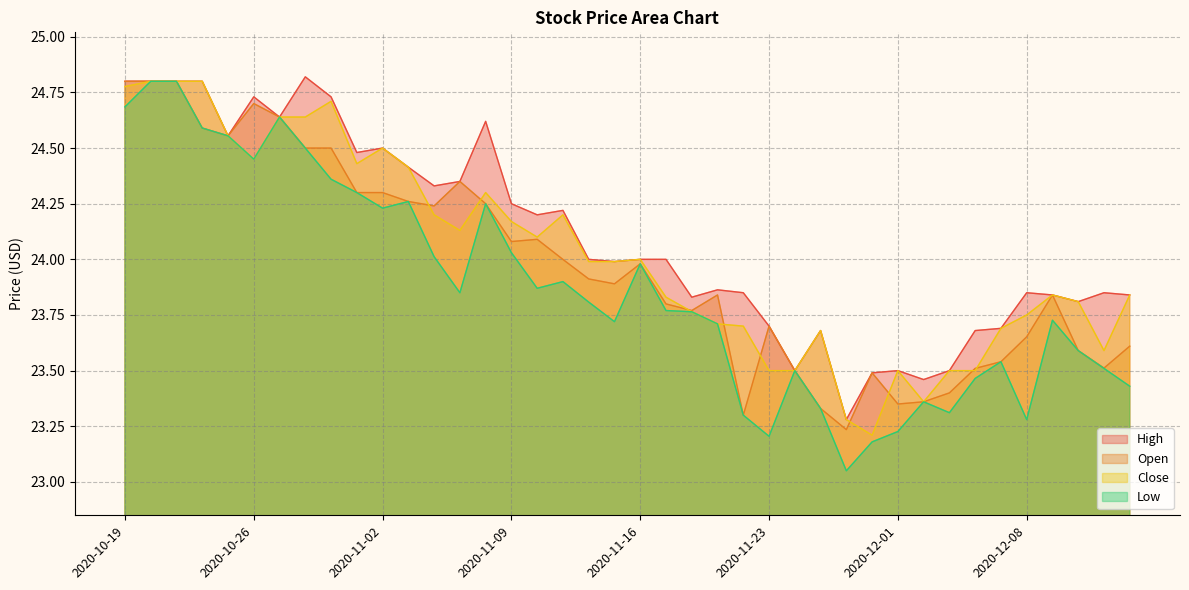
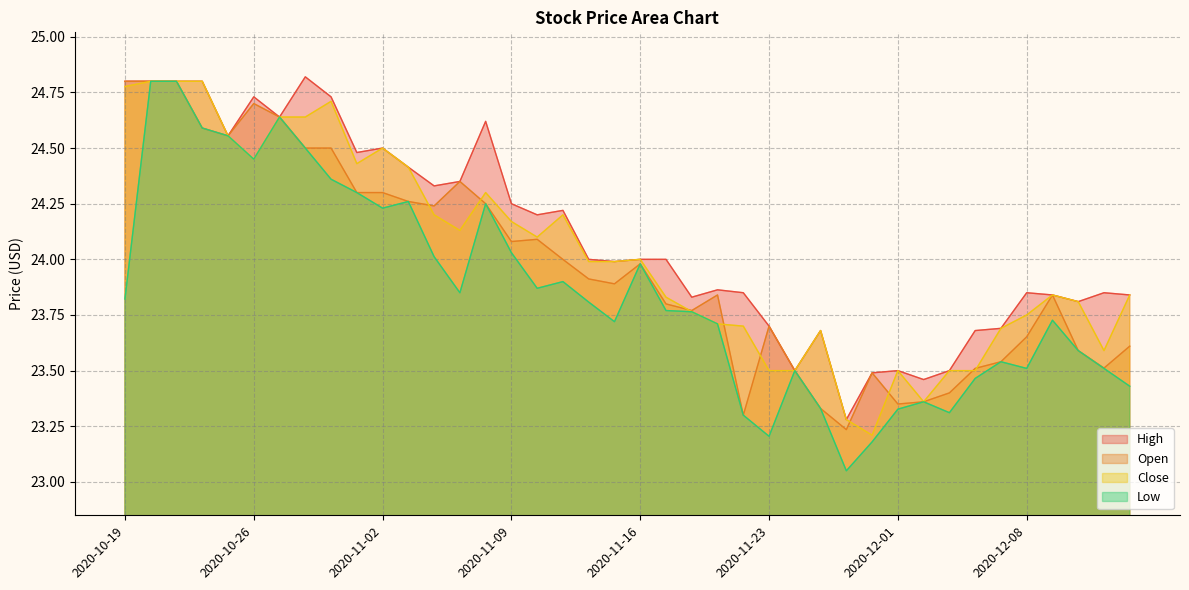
  {
    "Low": {
-     "2020-10-19": 24.69,
+     "2020-10-19": 23.82,
      "2020-11-02": 24.23,
      "2020-11-09": 24.03,
      "2020-11-23": 23.21,
-     "2020-12-01": 23.23,
-     "2020-12-08": 23.28
+     "2020-12-01": 23.33,
+     "2020-12-08": 23.51
    }
  }
